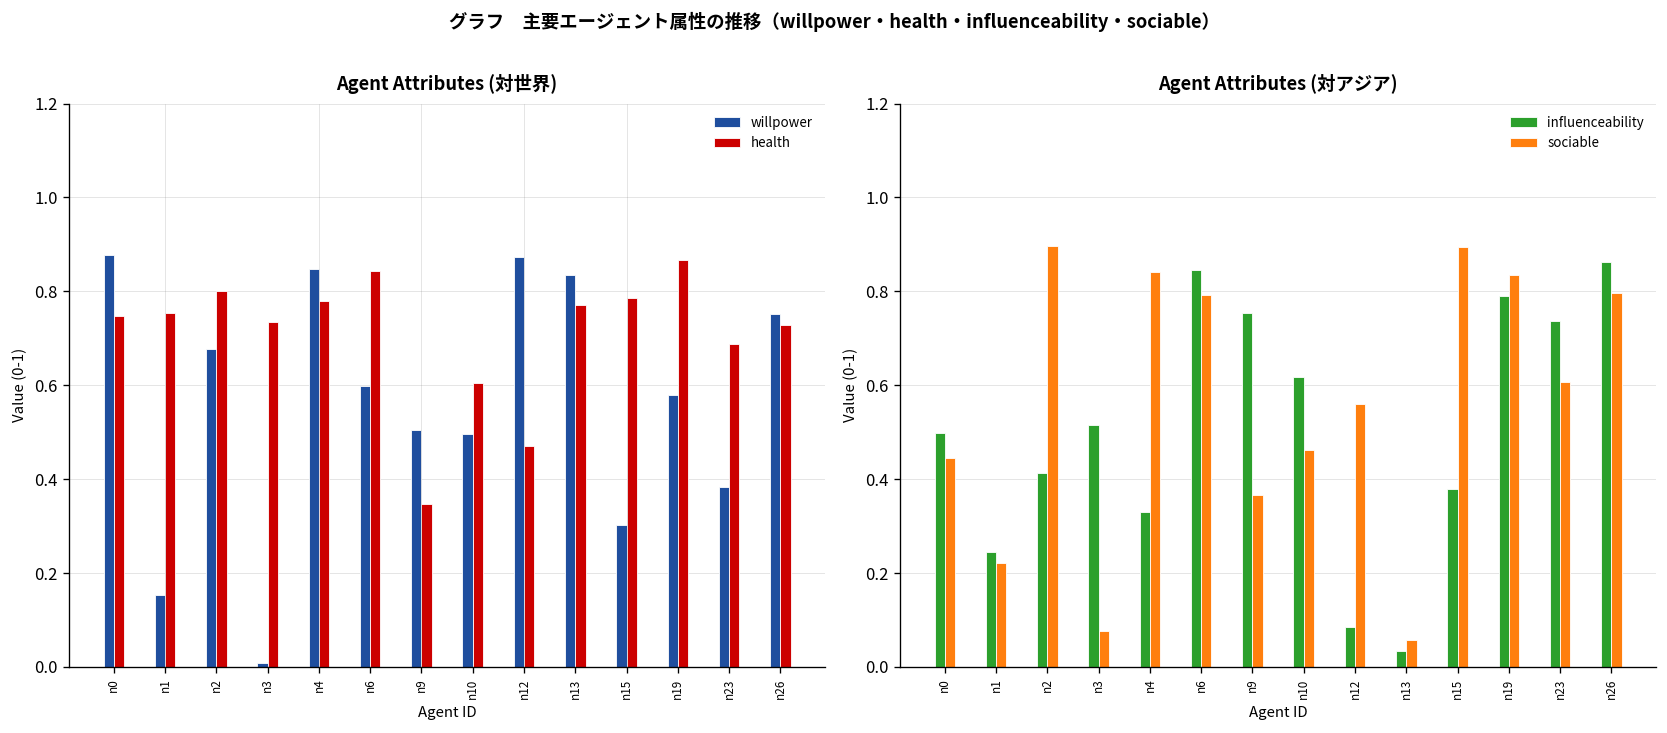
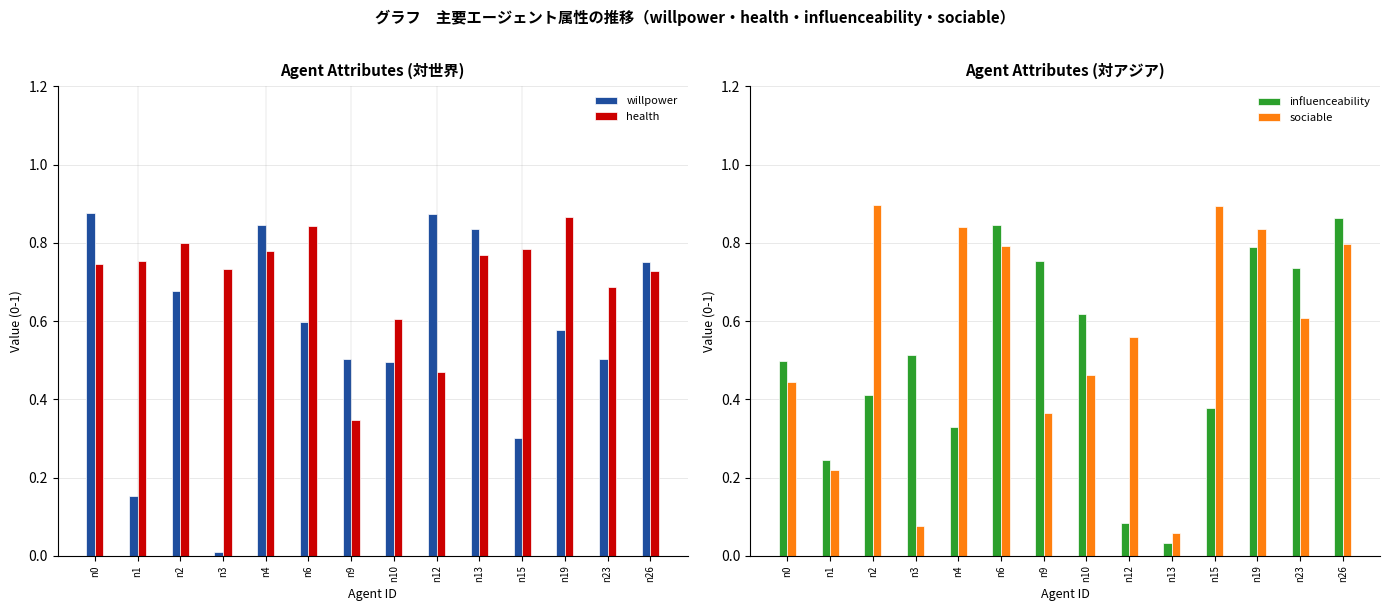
  {
    "Agent Attributes (対世界)": {
      "willpower": {
        "n0": 0.88,
        "n1": 0.15,
        "n2": 0.68,
        "n3": 0.01,
        "n4": 0.85,
        "n6": 0.60,
        "n9": 0.50,
        "n10": 0.50,
        "n12": 0.87,
        "n13": 0.83,
        "n15": 0.30,
        "n19": 0.58,
-       "n23": 0.38,
+       "n23": 0.50,
        "n26": 0.75
      },
      "health": {
        "n0": 0.75,
        "n1": 0.75,
        "n2": 0.80,
        "n3": 0.73,
        "n4": 0.78,
        "n6": 0.84,
        "n9": 0.35,
        "n10": 0.61,
        "n12": 0.47,
        "n13": 0.77,
        "n15": 0.79,
        "n19": 0.87,
        "n23": 0.69,
        "n26": 0.73
      }
    },
    "Agent Attributes (対アジア)": {
      "influenceability": {
        "n0": 0.50,
        "n1": 0.24,
        "n2": 0.41,
        "n3": 0.51,
        "n4": 0.33,
        "n6": 0.85,
        "n9": 0.75,
        "n10": 0.62,
        "n12": 0.08,
        "n13": 0.03,
        "n15": 0.38,
        "n19": 0.79,
        "n23": 0.74,
        "n26": 0.86
      },
      "sociable": {
        "n0": 0.45,
        "n1": 0.22,
        "n2": 0.90,
        "n3": 0.08,
        "n4": 0.84,
        "n6": 0.79,
        "n9": 0.37,
        "n10": 0.46,
        "n12": 0.56,
        "n13": 0.06,
        "n15": 0.90,
        "n19": 0.83,
        "n23": 0.61,
        "n26": 0.80
      }
    }
  }
